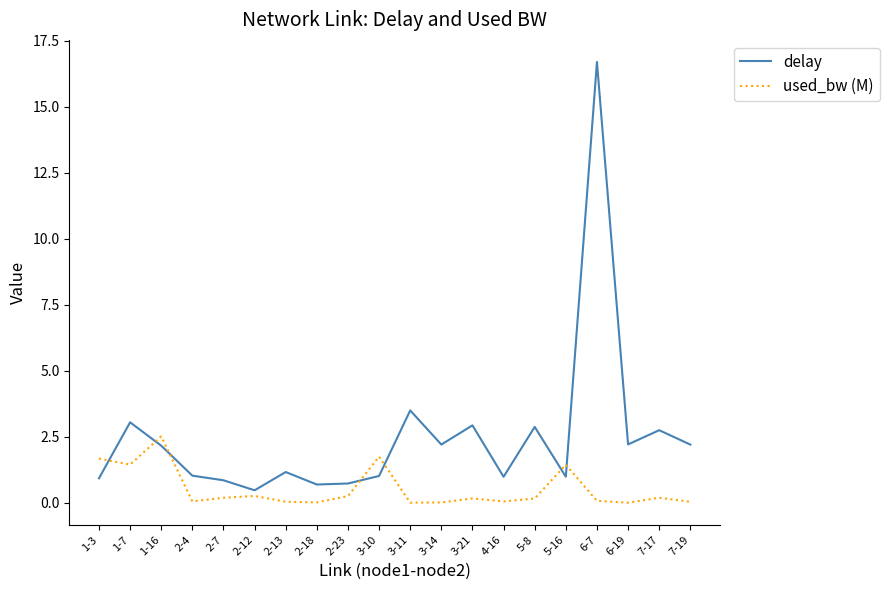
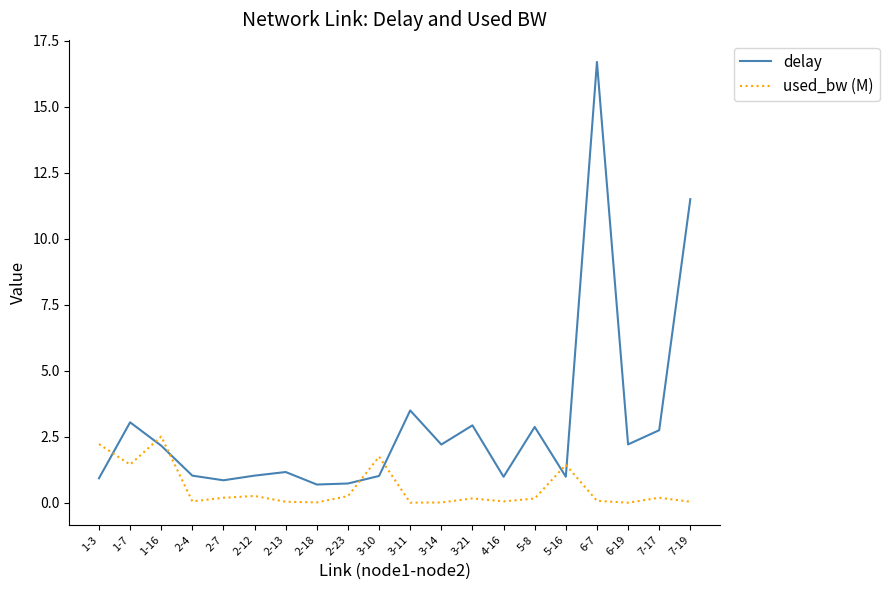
  {
    "delay": {
      "1-3": 0.9,
      "1-7": 3.0,
      "1-16": 2.2,
      "2-4": 1.0,
      "2-7": 0.8,
-     "2-12": 0.5,
+     "2-12": 1.0,
      "2-13": 1.2,
      "2-18": 0.7,
      "2-23": 0.7,
      "3-10": 1.0,
      "3-11": 3.5,
      "3-14": 2.2,
      "3-21": 2.9,
      "4-16": 1.0,
      "5-8": 2.9,
      "5-16": 1.0,
      "6-7": 16.7,
      "6-19": 2.2,
      "7-17": 2.7,
-     "7-19": 2.2
+     "7-19": 11.5
    },
    "used_bw (M)": {
-     "1-3": 1.7,
+     "1-3": 2.2,
      "1-7": 1.4,
      "1-16": 2.5,
      "2-4": 0.0,
      "2-7": 0.2,
      "2-12": 0.3,
      "2-13": 0.0,
      "2-18": 0.0,
      "2-23": 0.3,
      "3-10": 1.7,
      "3-11": 0.0,
      "3-14": 0.0,
      "3-21": 0.2,
      "4-16": 0.0,
      "5-8": 0.2,
      "5-16": 1.4,
      "6-7": 0.1,
      "6-19": 0.0,
      "7-17": 0.2,
      "7-19": 0.0
    }
  }
